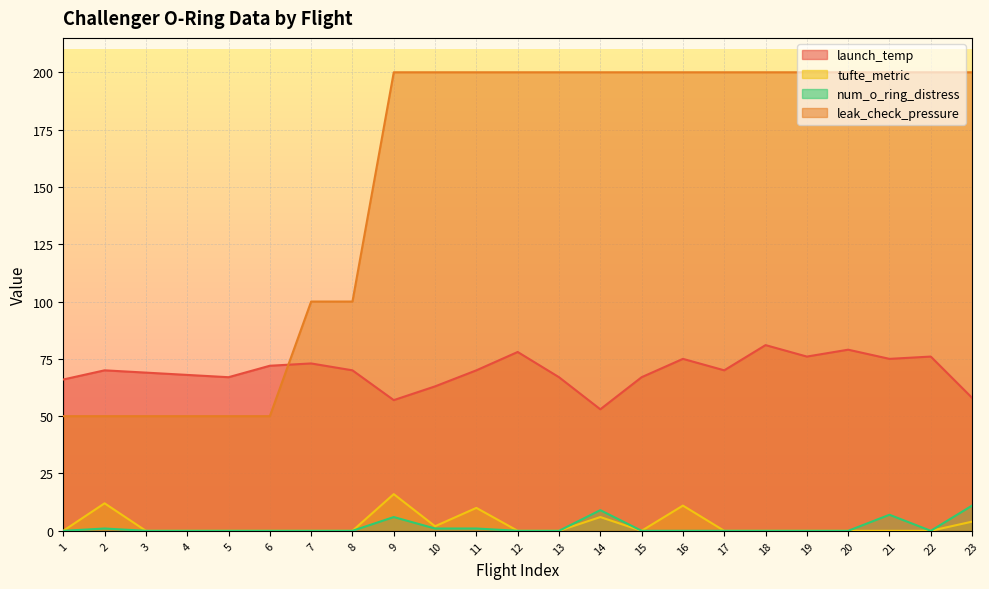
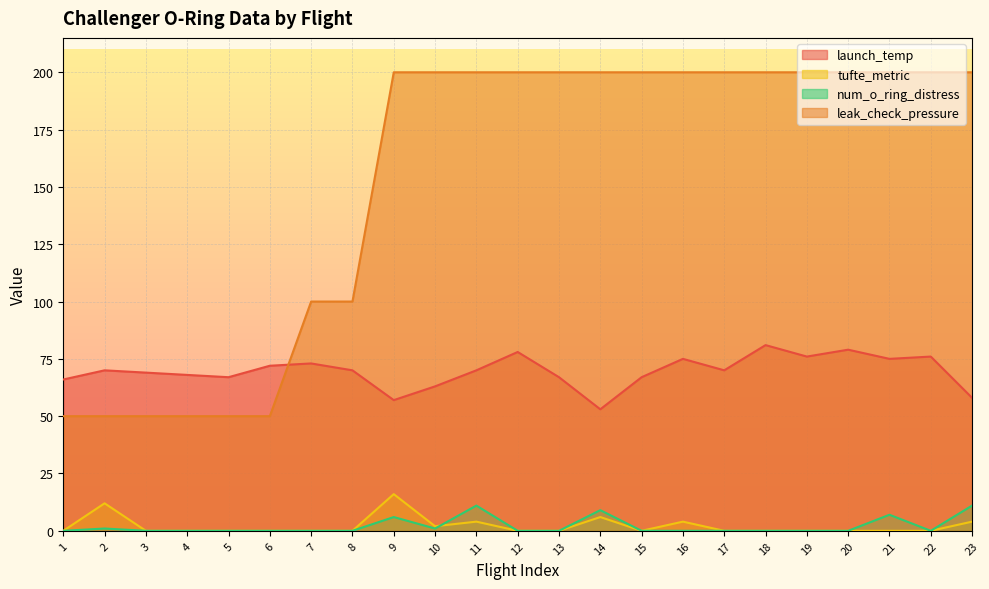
  {
    "tufte_metric": {
      "2": 12,
      "9": 16,
-     "11": 10,
+     "11": 4,
      "14": 6,
-     "16": 11,
+     "16": 4,
      "21": 0,
      "23": 4
    },
    "num_o_ring_distress": {
      "2": 1,
      "9": 6,
-     "11": 1,
+     "11": 11,
      "14": 9,
      "16": 0,
      "21": 7,
      "23": 11
    }
  }
